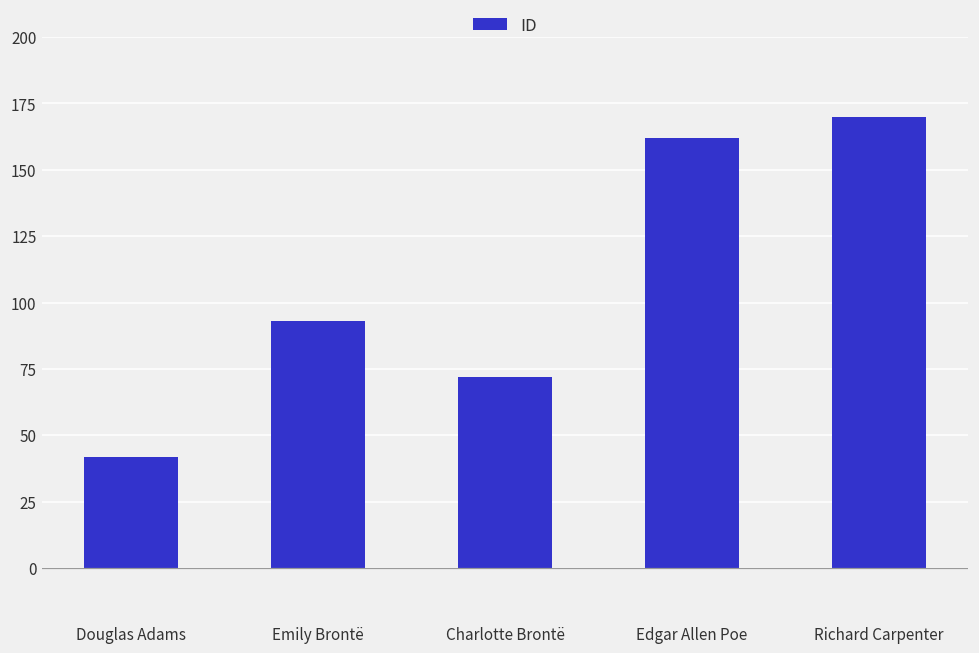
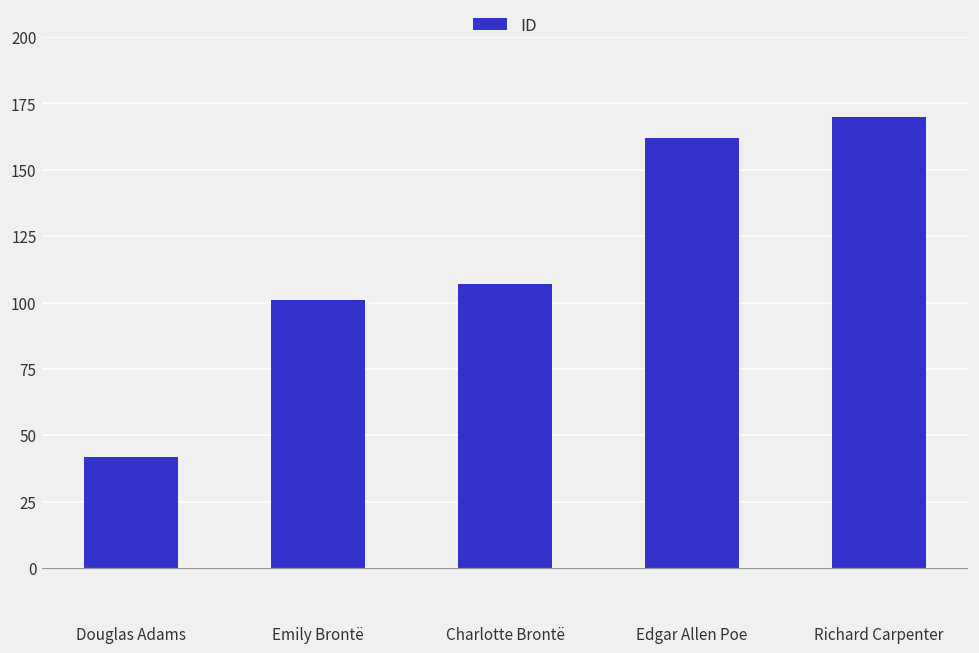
  {
    "Douglas Adams": 42,
-   "Emily Brontë": 93,
-   "Charlotte Brontë": 72,
+   "Emily Brontë": 101,
+   "Charlotte Brontë": 107,
    "Edgar Allen Poe": 162,
    "Richard Carpenter": 170
  }
